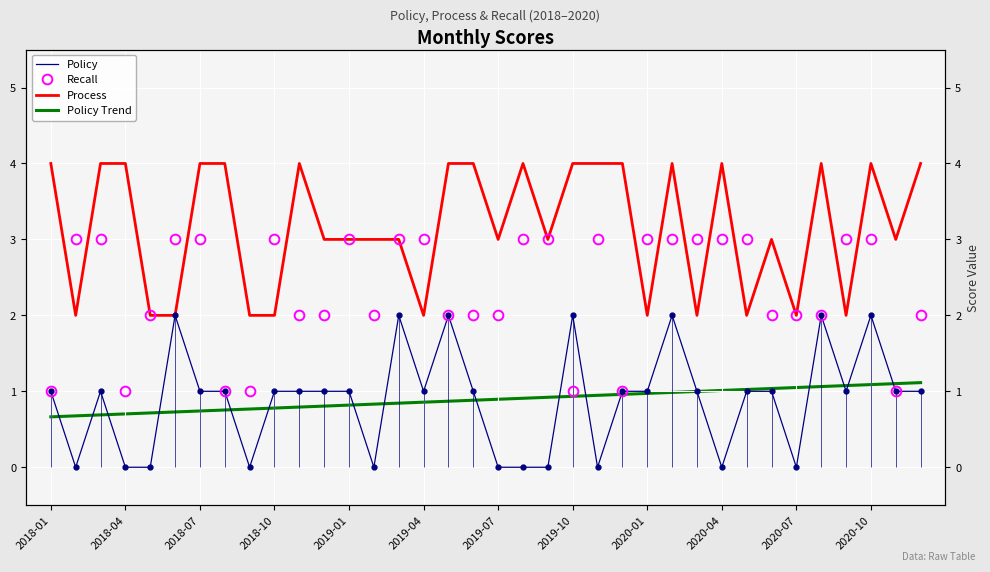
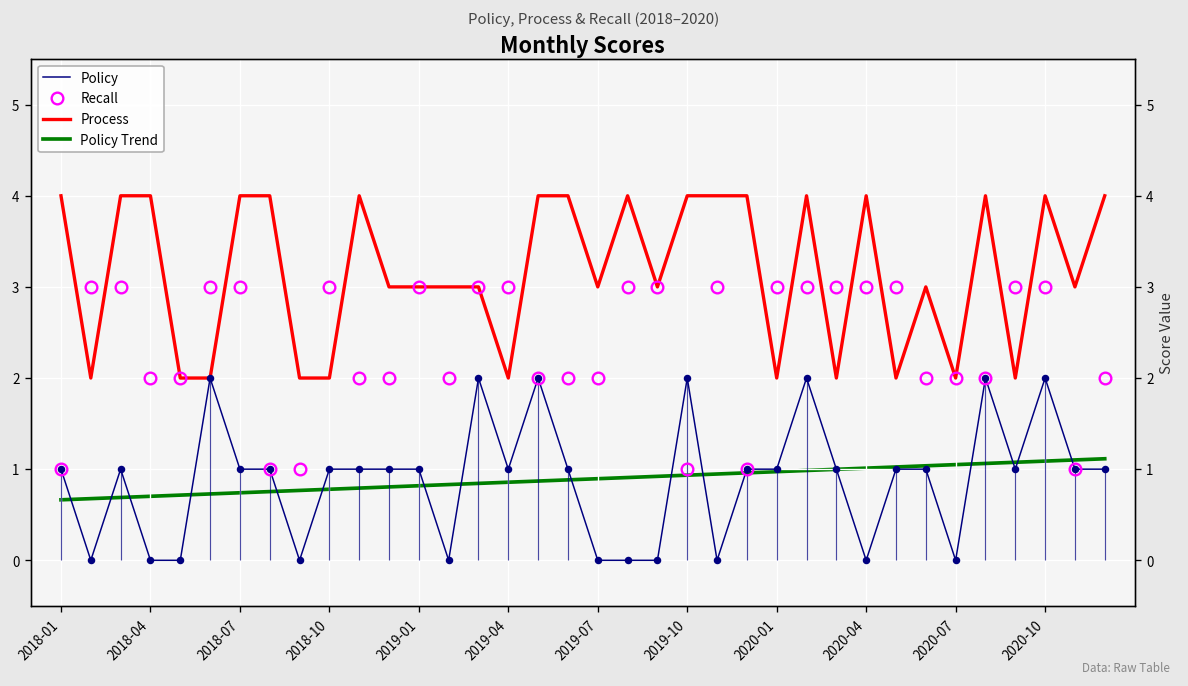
  {
    "Policy": {
      "2018-04": 0,
      "2018-07": 1,
      "2018-10": 1,
      "2019-01": 1,
      "2019-04": 1,
      "2019-07": 0,
      "2019-10": 2,
      "2020-04": 0,
      "2020-07": 0,
      "2020-10": 2
    },
    "Recall": {
-     "2018-04": 1,
+     "2018-04": 2,
      "2018-07": 3,
      "2018-10": 3,
      "2019-04": 3,
      "2019-07": 2,
      "2019-10": 1,
      "2020-01": 3,
      "2020-04": 3,
      "2020-10": 3
    },
    "Process": {
      "2018-01": 4,
      "2018-04": 4,
      "2018-07": 4,
      "2018-10": 2,
      "2019-04": 2,
      "2019-07": 3,
      "2019-10": 4,
      "2020-01": 2,
      "2020-04": 4,
      "2020-10": 4
    },
    "Policy Trend": {
      "2018-01": 0.7,
      "2018-04": 0.7,
      "2018-07": 0.7,
      "2018-10": 0.8,
      "2019-01": 0.8,
      "2019-04": 0.9,
      "2019-07": 0.9,
      "2019-10": 0.9,
      "2020-04": 1,
      "2020-07": 1.0,
      "2020-10": 1.1
    }
  }
